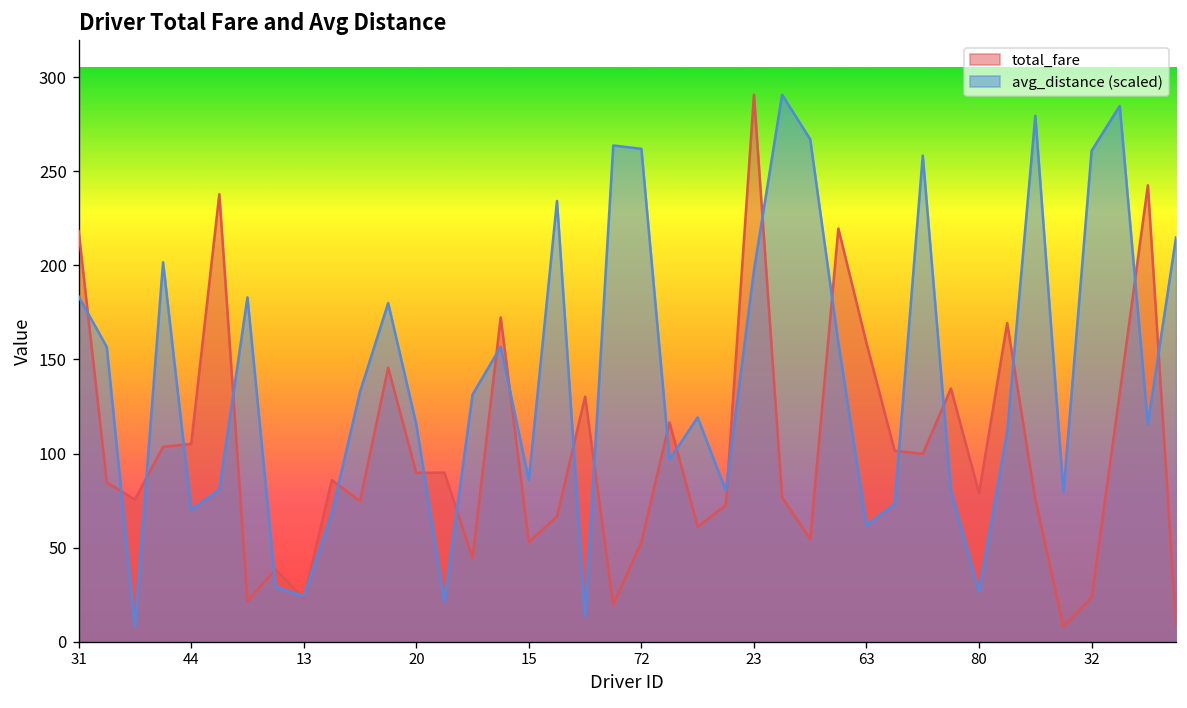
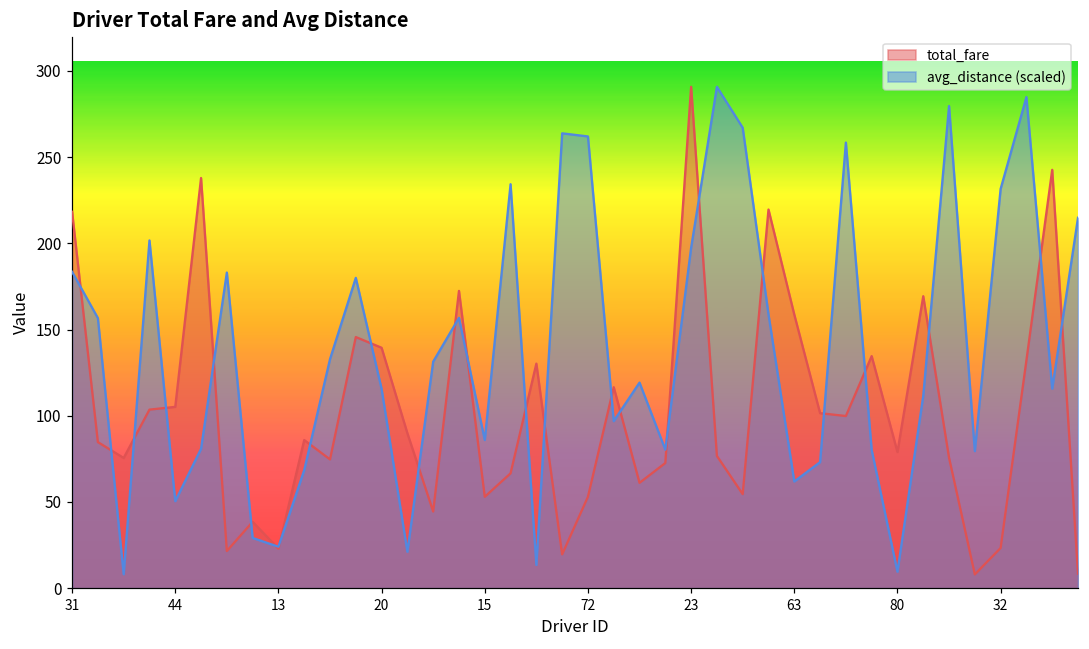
  {
    "total_fare": {
      "44": 105,
-     "20": 90,
+     "20": 139,
      "72": 53,
      "63": 159,
      "80": 79,
      "32": 23
    },
    "avg_distance (scaled)": {
-     "44": 70,
+     "44": 50,
      "20": 116,
      "72": 262,
      "63": 62,
-     "80": 27,
-     "32": 261
+     "80": 10,
+     "32": 232
    }
  }
